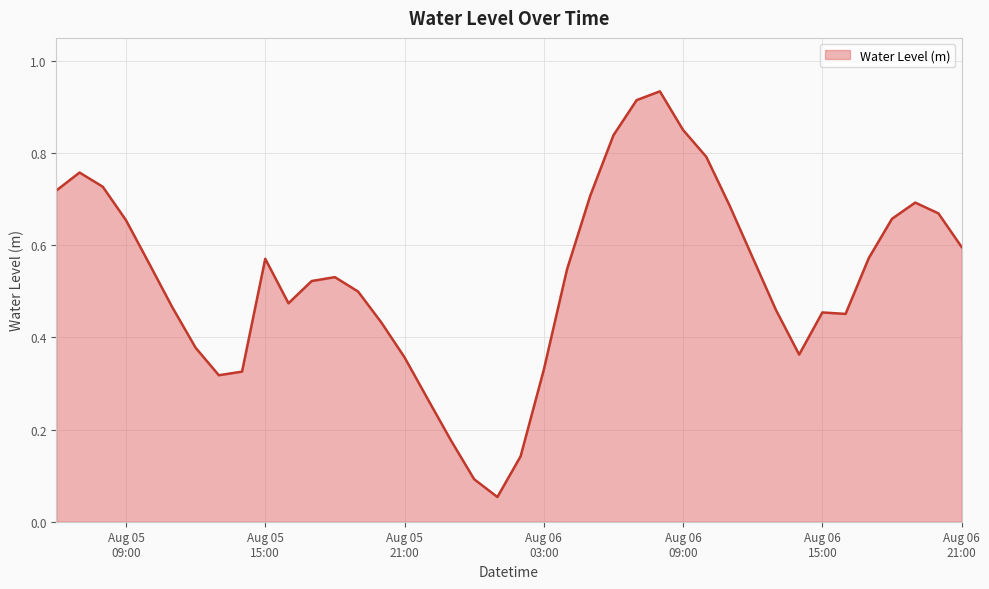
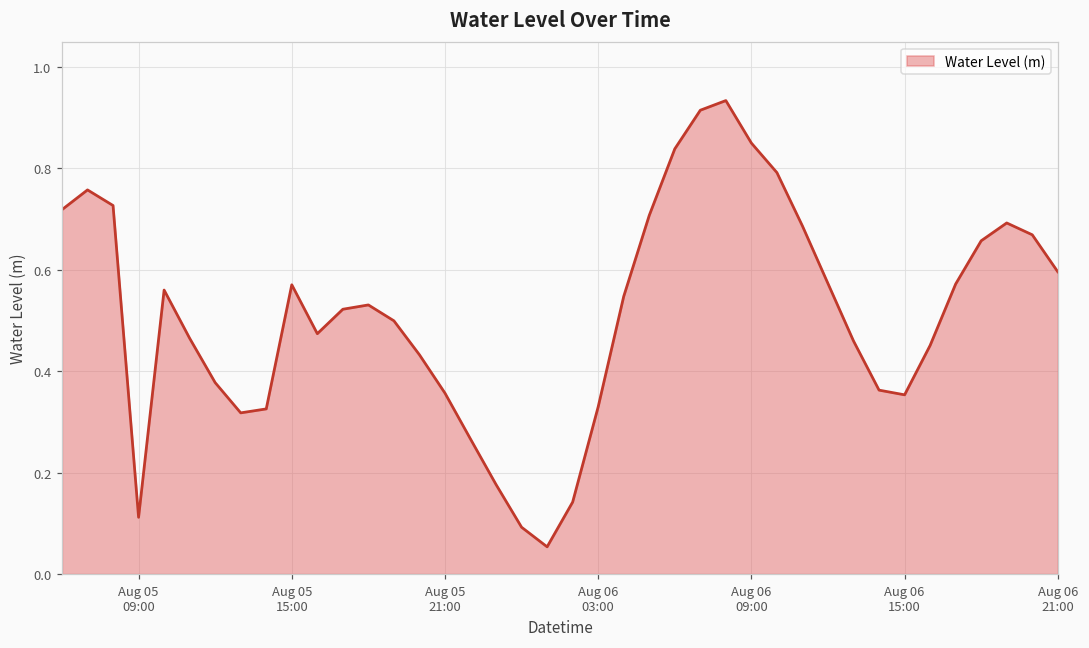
  {
-   "Aug 05 09:00": 0.65,
+   "Aug 05 09:00": 0.11,
    "Aug 05 15:00": 0.57,
    "Aug 05 21:00": 0.36,
    "Aug 06 03:00": 0.33,
    "Aug 06 09:00": 0.85,
-   "Aug 06 15:00": 0.45,
+   "Aug 06 15:00": 0.35,
    "Aug 06 21:00": 0.60
  }
